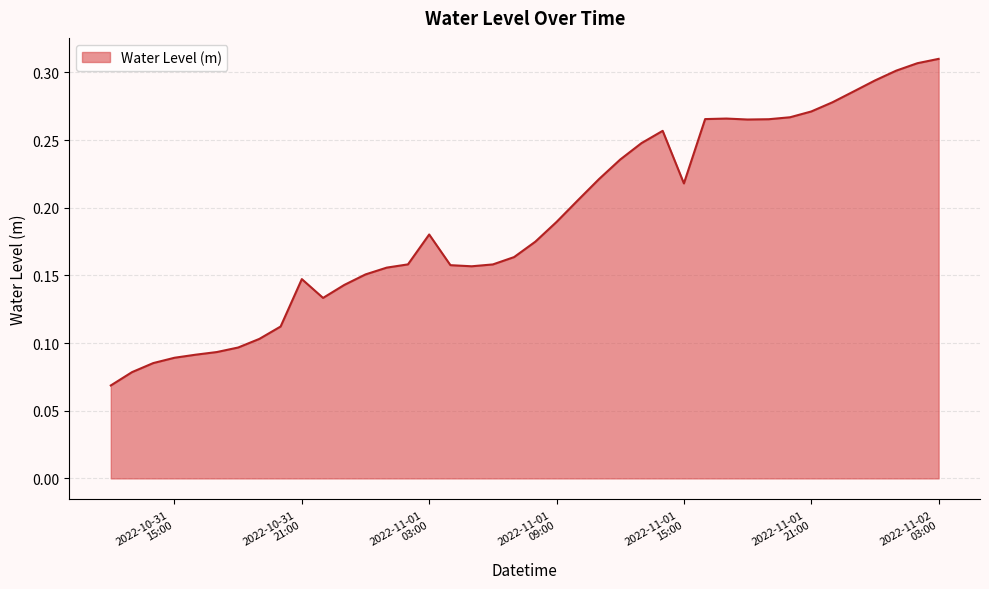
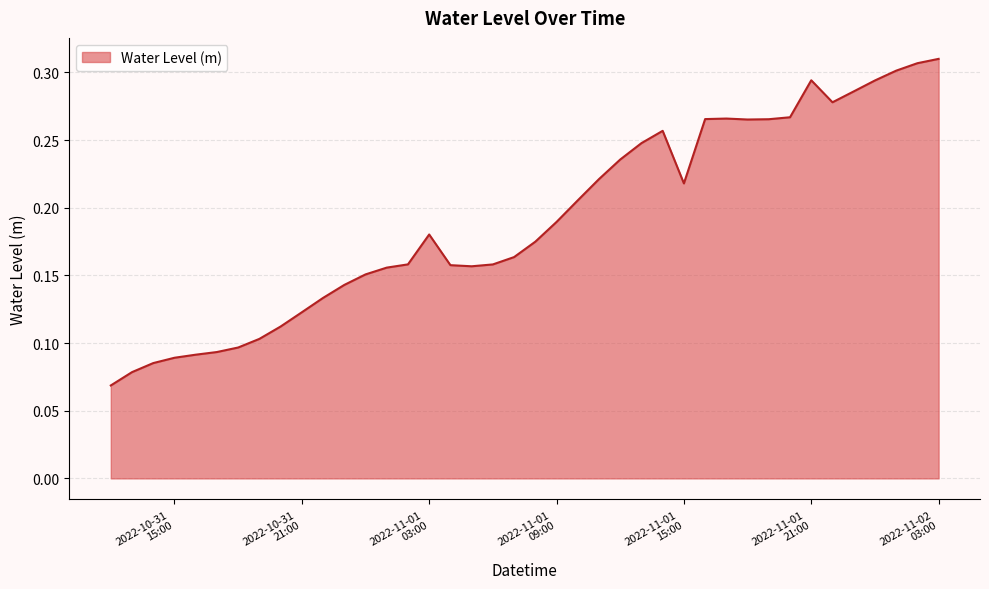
  {
    "2022-10-31 15:00": 0.089,
-   "2022-10-31 21:00": 0.147,
+   "2022-10-31 21:00": 0.123,
    "2022-11-01 03:00": 0.180,
    "2022-11-01 09:00": 0.189,
    "2022-11-01 15:00": 0.218,
-   "2022-11-01 21:00": 0.271,
+   "2022-11-01 21:00": 0.294,
    "2022-11-02 03:00": 0.310
  }
